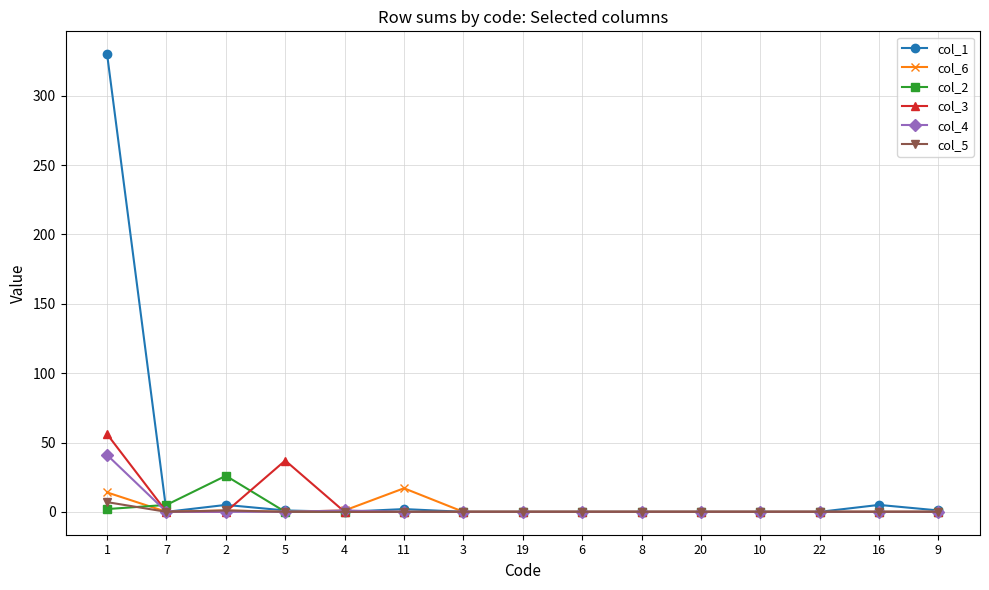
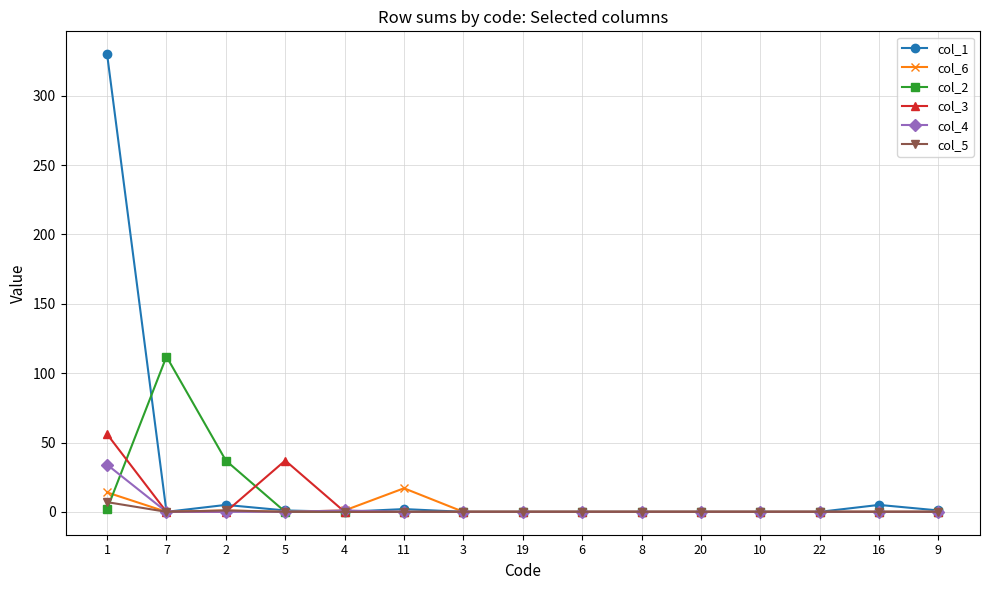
  {
    "col_1": {
      "1": 330,
      "2": 5,
      "11": 2,
      "16": 5
    },
    "col_6": {
      "1": 14,
      "11": 17
    },
    "col_2": {
      "1": 2,
-     "7": 5,
-     "2": 26
+     "7": 112,
+     "2": 37
    },
    "col_3": {
      "1": 56,
      "5": 37
    },
    "col_4": {
-     "1": 41
+     "1": 34
    },
    "col_5": {
      "1": 7
    }
  }
